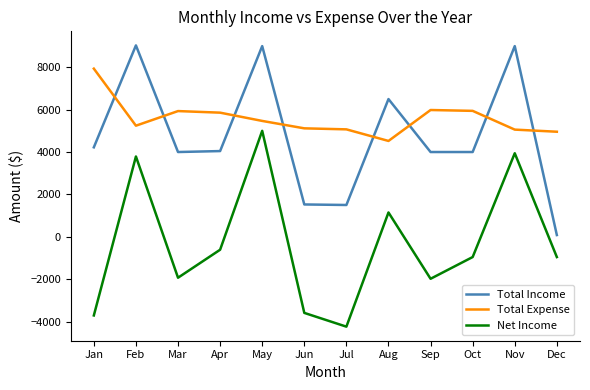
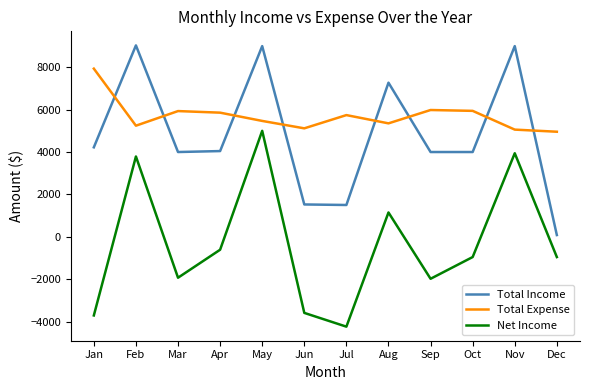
  {
    "Total Income": {
      "Jan": 4200,
      "Feb": 9000,
      "Mar": 4000,
      "Apr": 4000,
      "May": 9000,
      "Jun": 1500,
      "Jul": 1500,
-     "Aug": 6500,
+     "Aug": 7300,
      "Sep": 4000,
      "Oct": 4000,
      "Nov": 9000,
      "Dec": 100
    },
    "Total Expense": {
      "Jan": 7900,
      "Feb": 5200,
      "Mar": 5900,
      "Apr": 5900,
      "May": 5500,
      "Jun": 5100,
-     "Jul": 5100,
-     "Aug": 4500,
+     "Jul": 5700,
+     "Aug": 5400,
      "Sep": 6000,
      "Oct": 5900,
      "Nov": 5100,
      "Dec": 5000
    },
    "Net Income": {
      "Jan": -3700,
      "Feb": 3800,
      "Mar": -1900,
      "Apr": -600,
      "May": 5000,
      "Jun": -3600,
      "Jul": -4200,
      "Aug": 1100,
      "Sep": -2000,
      "Oct": -1000,
      "Nov": 3900,
      "Dec": -1000
    }
  }
